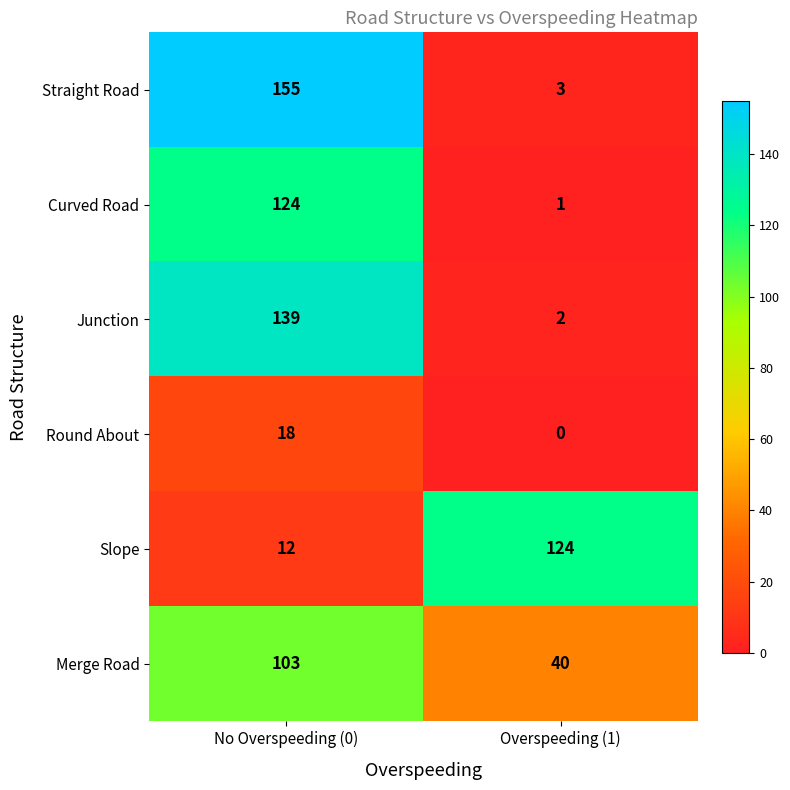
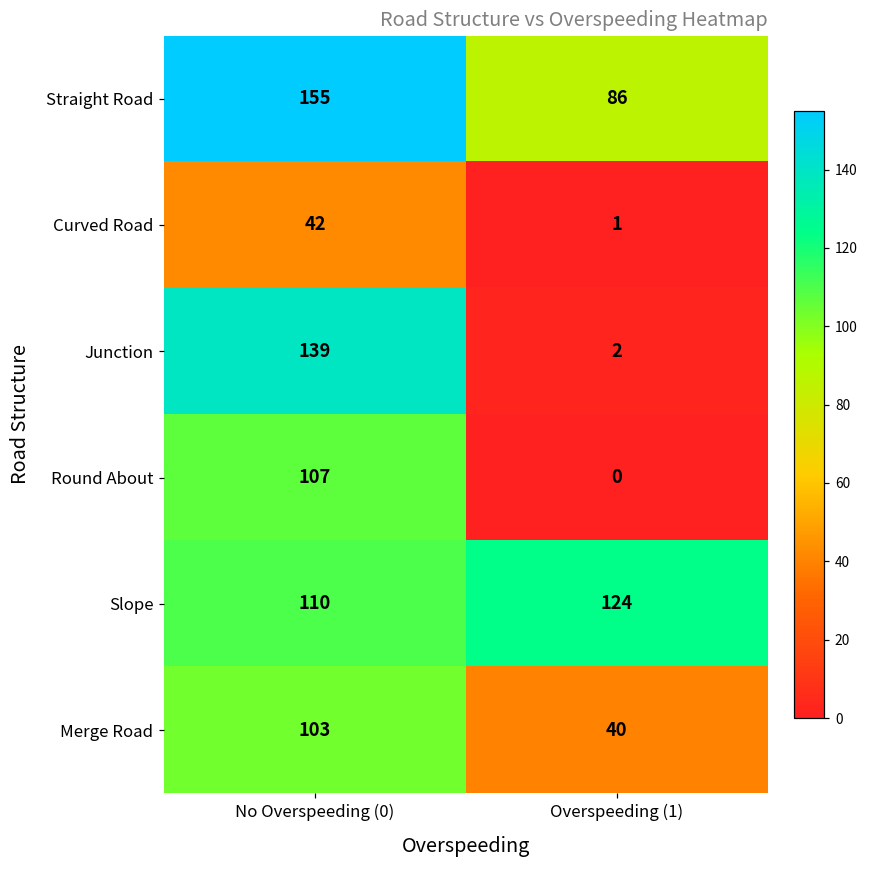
  {
    "Straight Road": {
      "No Overspeeding (0)": 155,
-     "Overspeeding (1)": 3
+     "Overspeeding (1)": 86
    },
    "Curved Road": {
-     "No Overspeeding (0)": 124,
+     "No Overspeeding (0)": 42,
      "Overspeeding (1)": 1
    },
    "Junction": {
      "No Overspeeding (0)": 139,
      "Overspeeding (1)": 2
    },
    "Round About": {
-     "No Overspeeding (0)": 18,
+     "No Overspeeding (0)": 107,
      "Overspeeding (1)": 0
    },
    "Slope": {
-     "No Overspeeding (0)": 12,
+     "No Overspeeding (0)": 110,
      "Overspeeding (1)": 124
    },
    "Merge Road": {
      "No Overspeeding (0)": 103,
      "Overspeeding (1)": 40
    }
  }
